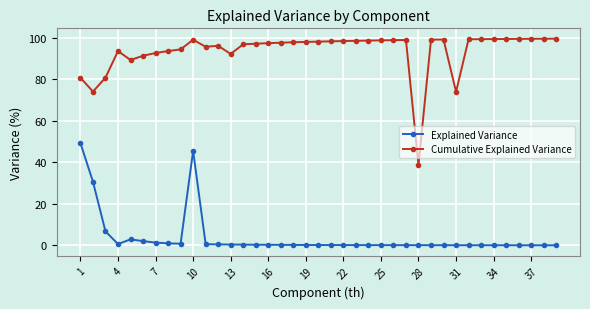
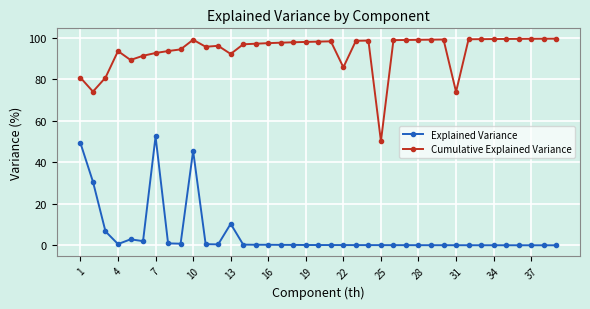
  {
    "Explained Variance": {
      "1": 49,
      "4": 1,
-     "7": 1,
+     "7": 52,
      "10": 46,
-     "13": 0,
+     "13": 10,
      "16": 0,
      "19": 0,
      "22": 0,
      "25": 0,
      "28": 0,
      "31": 0,
      "34": 0,
      "37": 0
    },
    "Cumulative Explained Variance": {
      "1": 81,
      "4": 94,
      "7": 93,
      "10": 99,
      "13": 92,
      "16": 97,
      "19": 98,
-     "22": 98,
-     "25": 99,
-     "28": 39,
+     "22": 86,
+     "25": 50,
+     "28": 99,
      "31": 74,
      "34": 99,
      "37": 100
    }
  }
